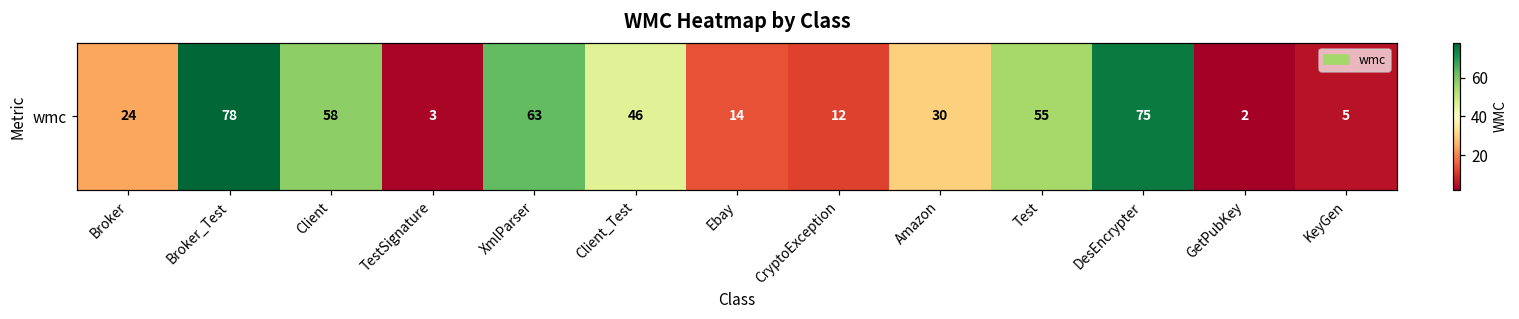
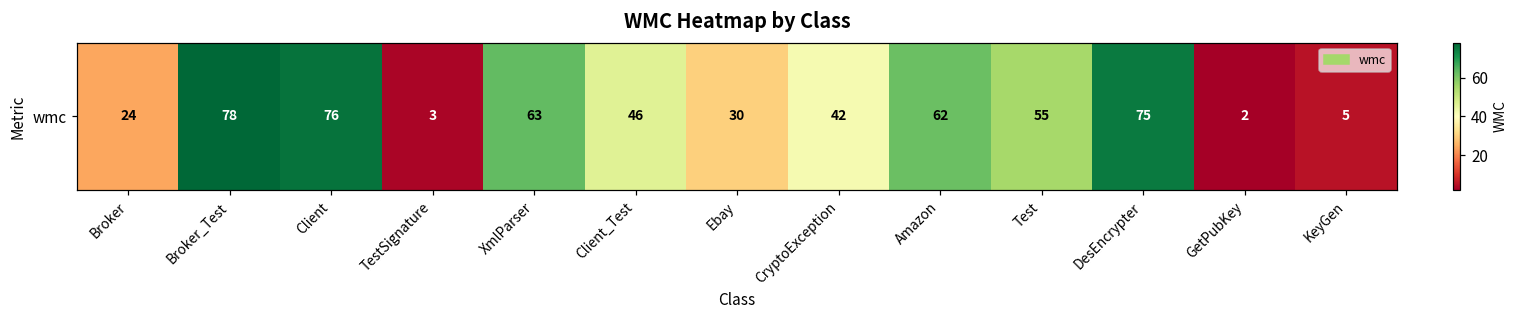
  {
    "wmc": {
      "Broker": 24,
      "Broker_Test": 78,
-     "Client": 58,
+     "Client": 76,
      "TestSignature": 3,
      "XmlParser": 63,
      "Client_Test": 46,
-     "Ebay": 14,
-     "CryptoException": 12,
-     "Amazon": 30,
+     "Ebay": 30,
+     "CryptoException": 42,
+     "Amazon": 62,
      "Test": 55,
      "DesEncrypter": 75,
      "GetPubKey": 2,
      "KeyGen": 5
    }
  }
